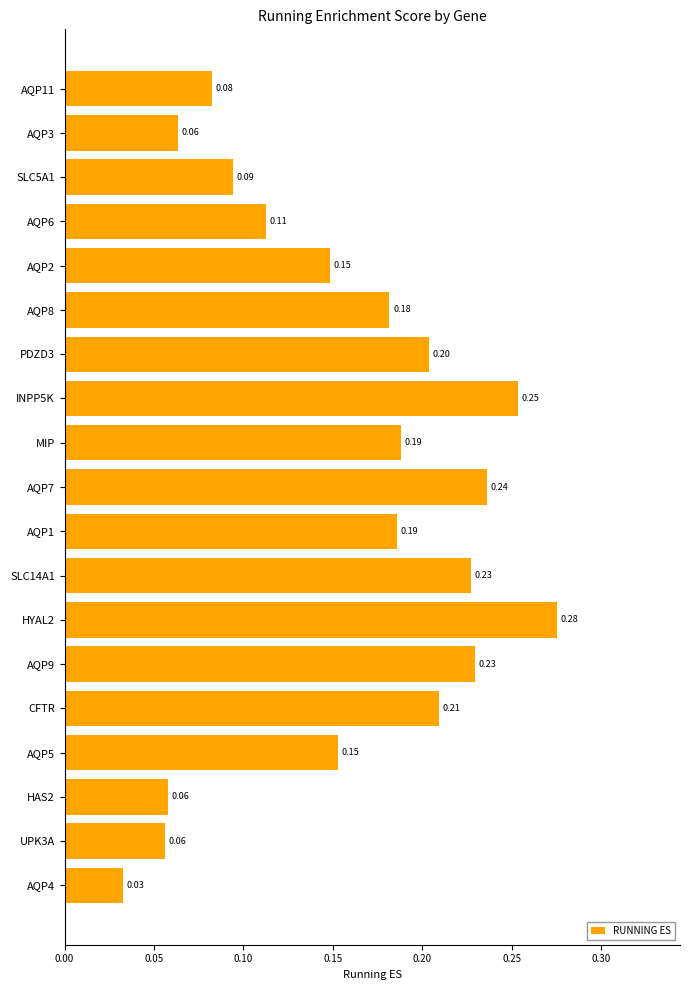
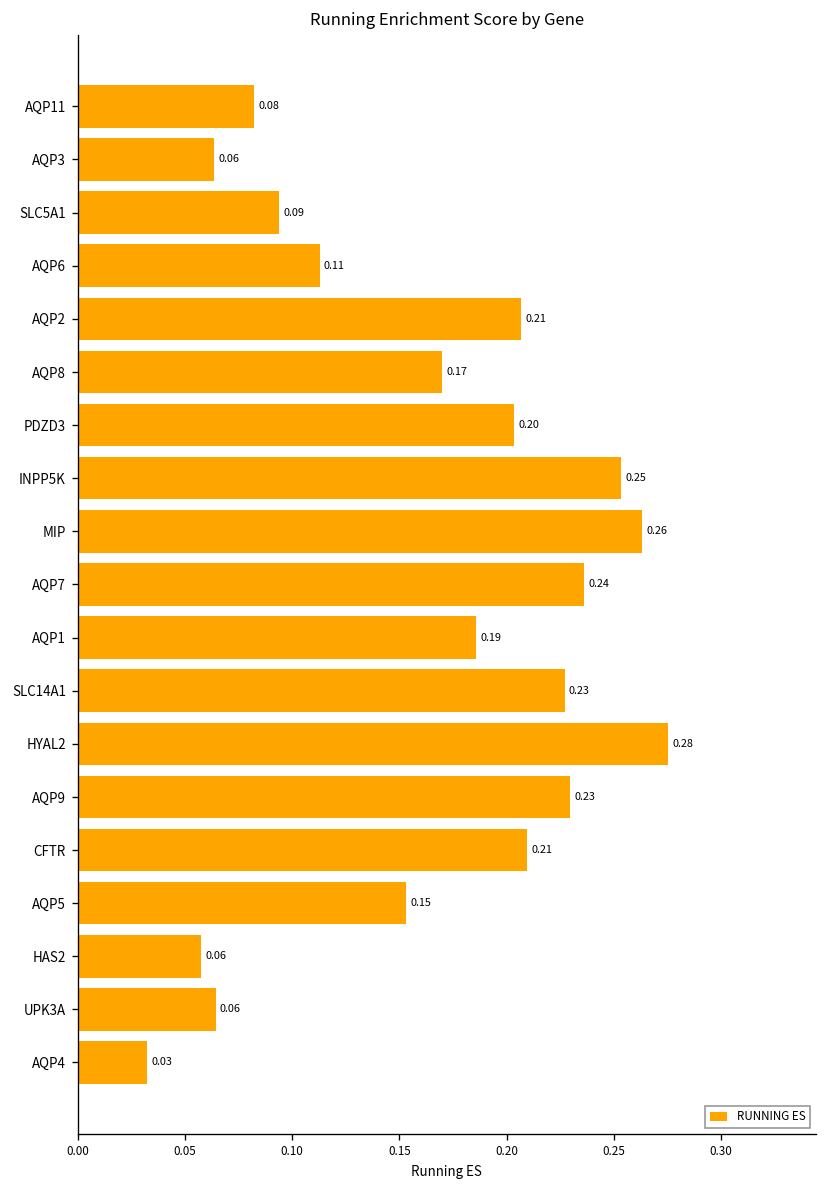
  {
    "AQP11": 0.08,
    "AQP3": 0.06,
    "SLC5A1": 0.09,
    "AQP6": 0.11,
-   "AQP2": 0.15,
-   "AQP8": 0.18,
+   "AQP2": 0.21,
+   "AQP8": 0.17,
    "PDZD3": 0.20,
    "INPP5K": 0.25,
-   "MIP": 0.19,
+   "MIP": 0.26,
    "AQP7": 0.24,
    "AQP1": 0.19,
    "SLC14A1": 0.23,
    "HYAL2": 0.28,
    "AQP9": 0.23,
    "CFTR": 0.21,
    "AQP5": 0.15,
    "HAS2": 0.06,
-   "UPK3A": 0.056,
+   "UPK3A": 0.064,
    "AQP4": 0.03
  }
